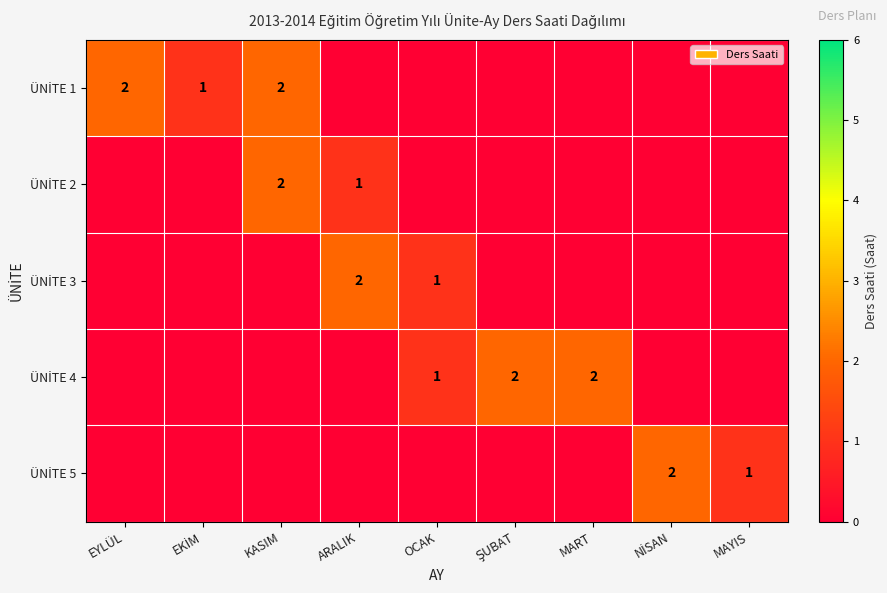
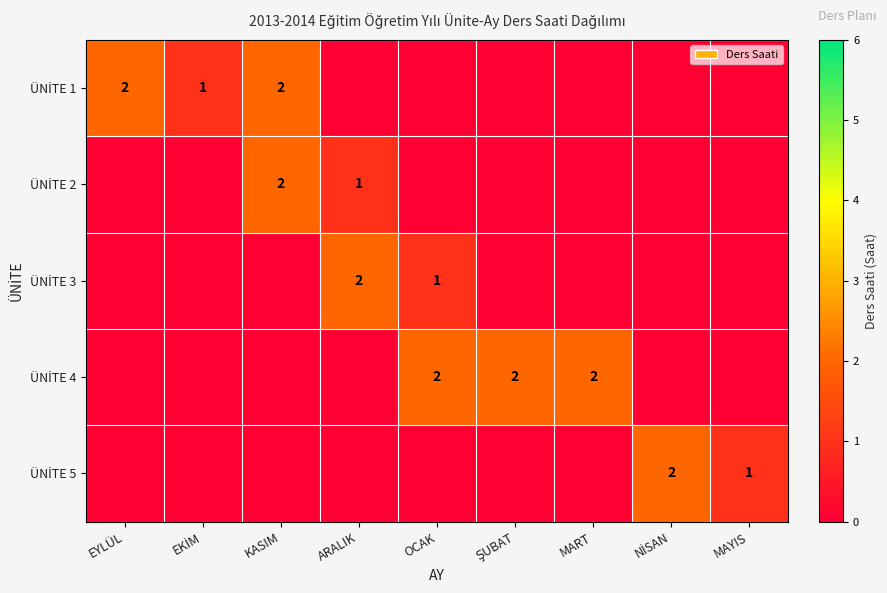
  {
    "ÜNİTE 1": {
      "EYLÜL": 2,
      "EKİM": 1,
      "KASIM": 2
    },
    "ÜNİTE 2": {
      "KASIM": 2,
      "ARALIK": 1
    },
    "ÜNİTE 3": {
      "ARALIK": 2,
      "OCAK": 1
    },
    "ÜNİTE 4": {
-     "OCAK": 1,
+     "OCAK": 2,
      "ŞUBAT": 2,
      "MART": 2
    },
    "ÜNİTE 5": {
      "NİSAN": 2,
      "MAYIS": 1
    }
  }
